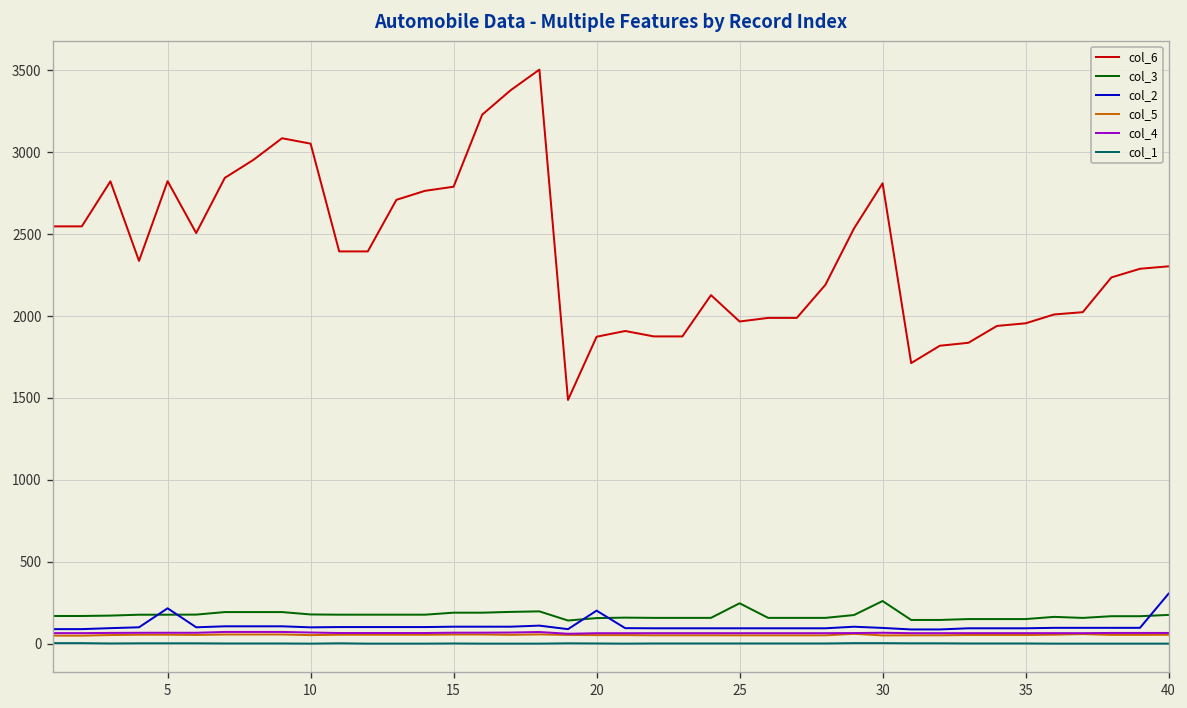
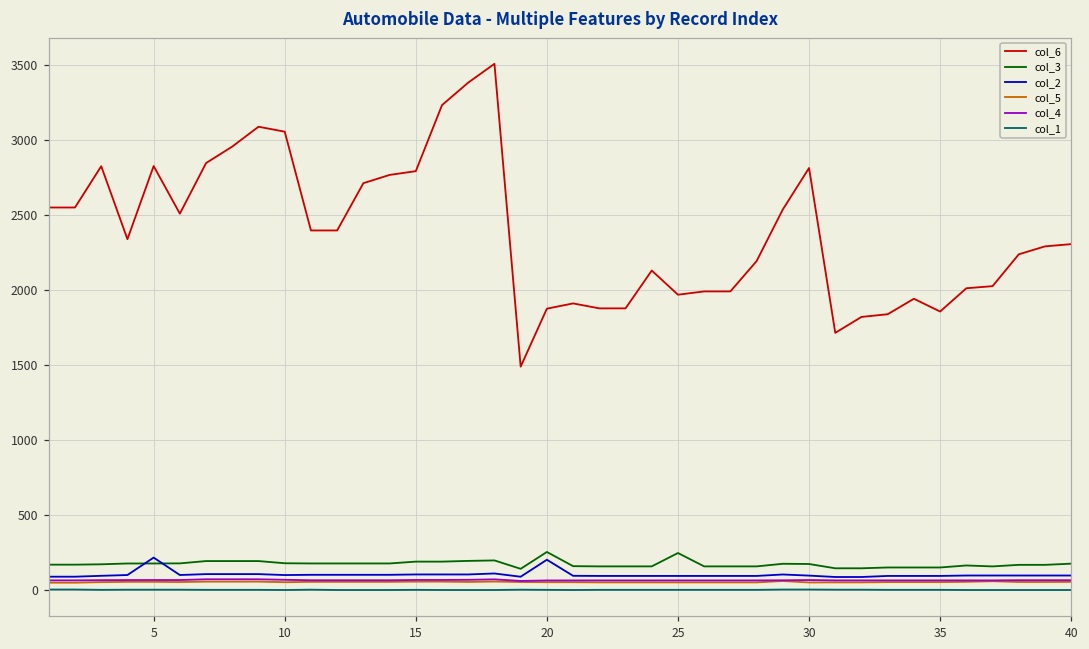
  {
    "col_6": {
      "5": 2820,
      "10": 3050,
      "15": 2790,
      "20": 1870,
      "25": 1970,
      "30": 2810,
-     "35": 1960,
+     "35": 1860,
      "40": 2300
    },
    "col_3": {
      "5": 180,
      "10": 180,
      "15": 190,
-     "20": 160,
+     "20": 250,
      "25": 250,
-     "30": 260,
+     "30": 170,
      "35": 150,
      "40": 180
    },
    "col_2": {
      "5": 220,
      "10": 100,
      "15": 100,
      "20": 200,
      "25": 90,
      "30": 100,
      "35": 90,
-     "40": 310
+     "40": 100
    },
    "col_1": {
      "5": 0,
      "10": 0,
      "15": 0,
      "20": 0,
      "25": 0,
      "30": 0,
      "35": 0,
      "40": 0
    }
  }
